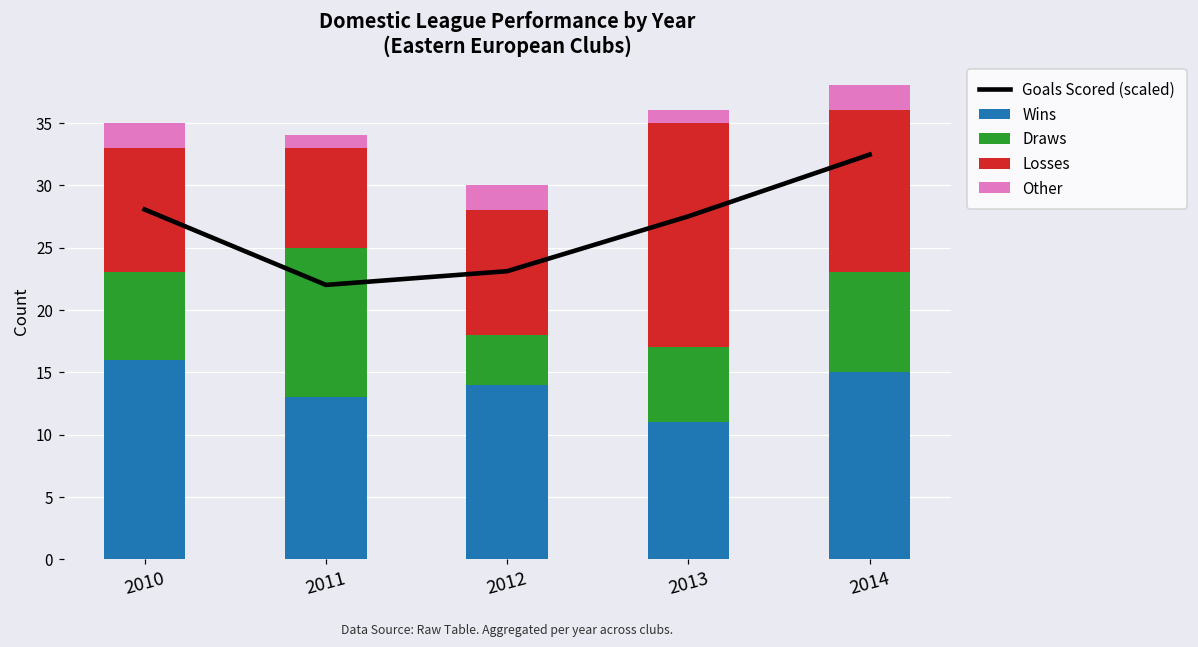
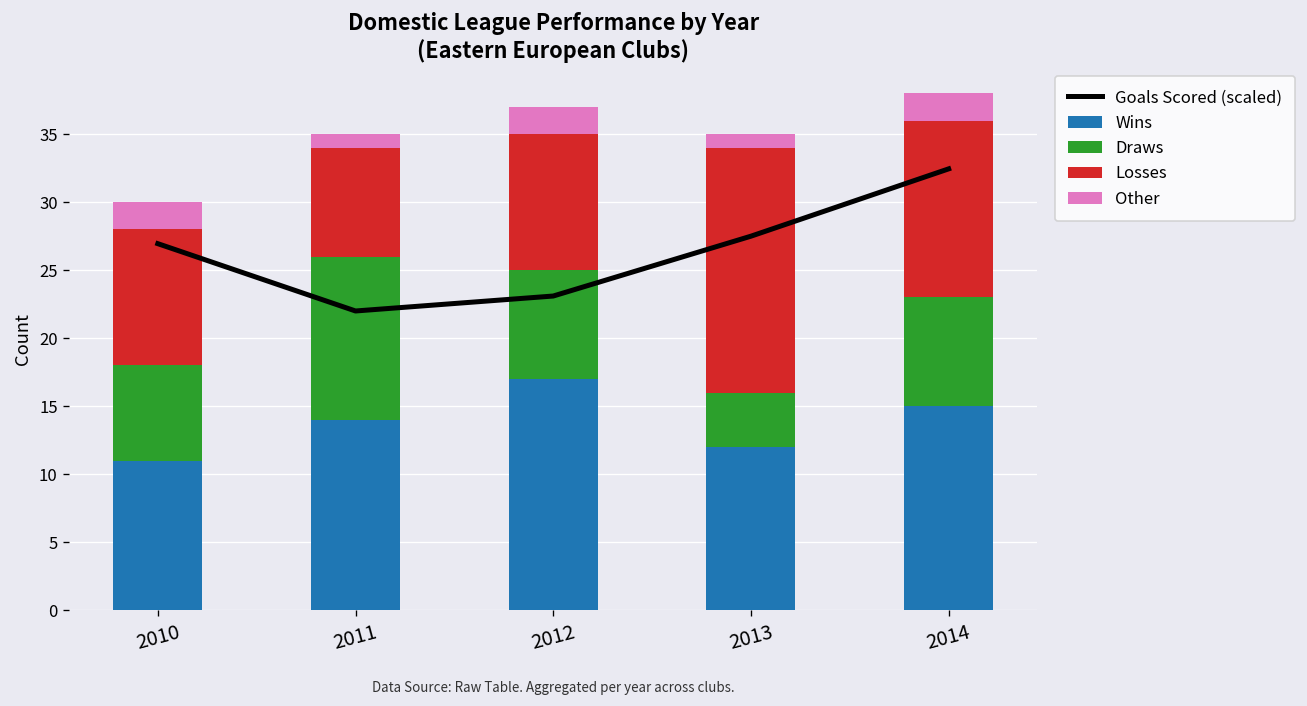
  {
    "Goals Scored (scaled)": {
-     "2010": 28.1,
+     "2010": 27.0,
      "2011": 22.0,
      "2012": 23.1,
      "2013": 27.5,
      "2014": 32.5
    },
    "Wins": {
-     "2010": 16,
-     "2011": 13,
-     "2012": 14,
-     "2013": 11,
+     "2010": 11,
+     "2011": 14,
+     "2012": 17,
+     "2013": 12,
      "2014": 15
    },
    "Draws": {
      "2010": 7,
      "2011": 12,
-     "2012": 4,
-     "2013": 6,
+     "2012": 8,
+     "2013": 4,
      "2014": 8
    },
    "Losses": {
      "2010": 10.0,
      "2011": 8.0,
      "2012": 10.0,
      "2013": 18.0,
      "2014": 13.0
    },
    "Other": {
      "2010": 2.0,
      "2011": 1.0,
      "2012": 2.0,
      "2013": 1.0,
      "2014": 2.0
    }
  }
